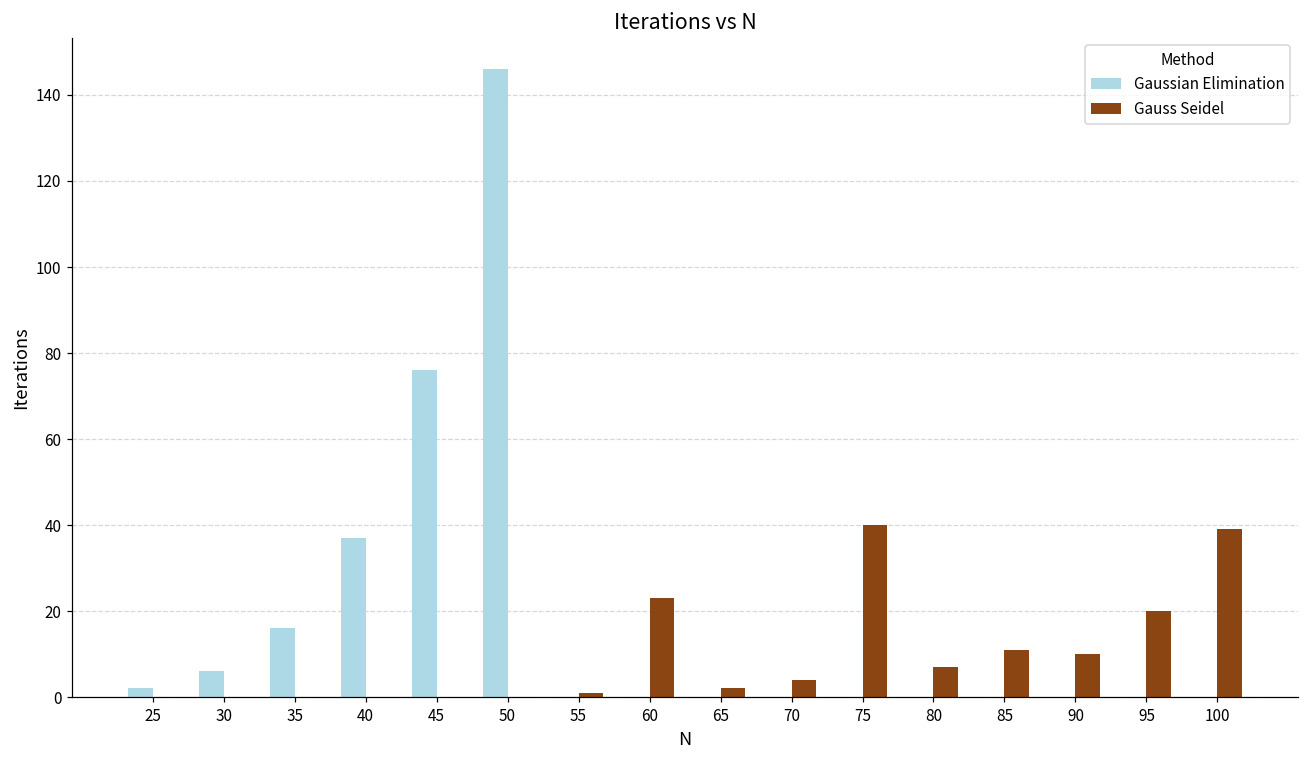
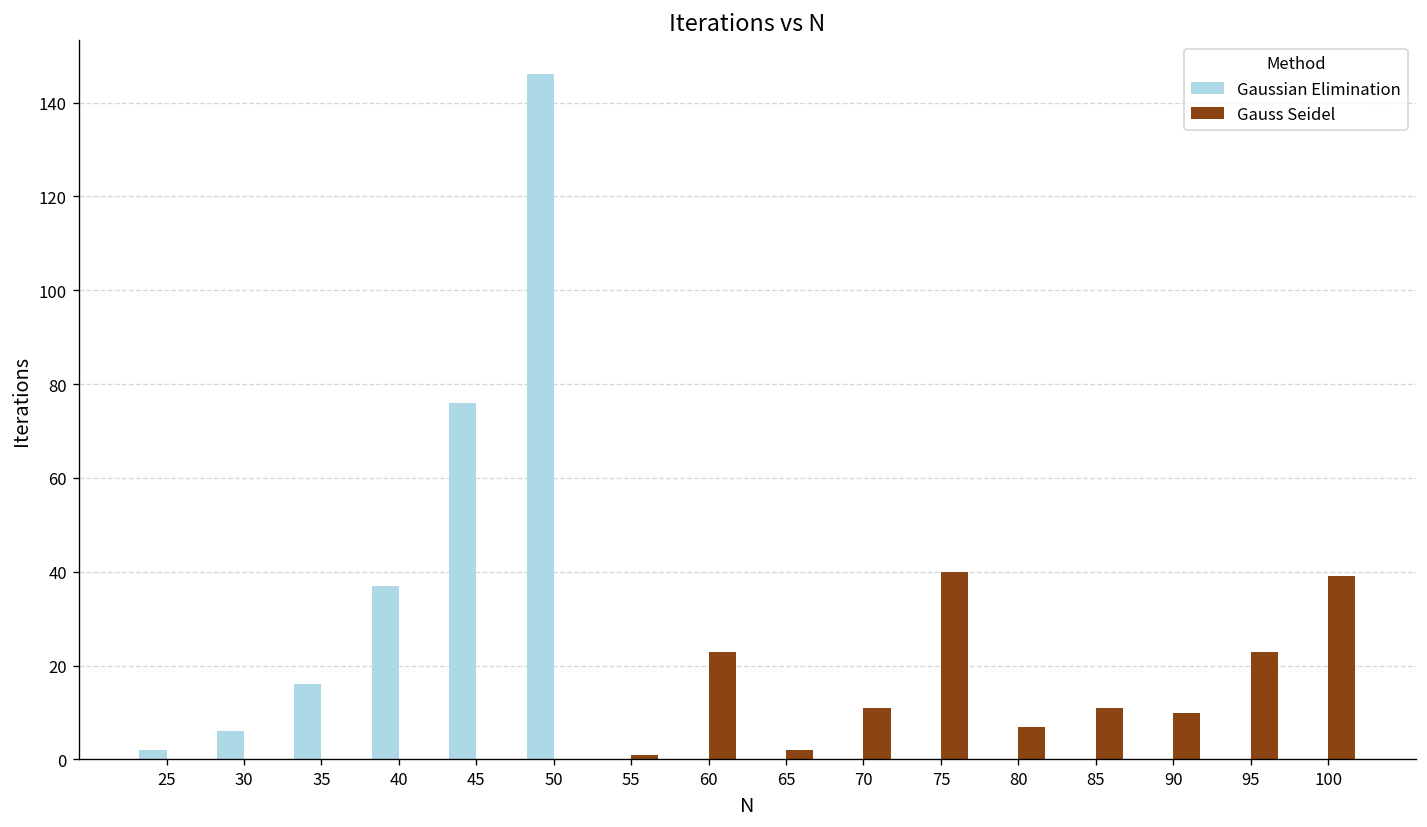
  {
    "Gaussian Elimination": {
      "25": 2,
      "30": 6,
      "35": 16,
      "40": 37,
      "45": 76,
      "50": 146,
      "55": 0,
      "60": 0,
      "65": 0,
      "70": 0,
      "75": 0,
      "80": 0,
      "85": 0,
      "90": 0,
      "95": 0,
      "100": 0
    },
    "Gauss Seidel": {
      "25": 0,
      "30": 0,
      "35": 0,
      "40": 0,
      "45": 0,
      "50": 0,
      "55": 1,
      "60": 23,
      "65": 2,
-     "70": 4,
+     "70": 11,
      "75": 40,
      "80": 7,
      "85": 11,
      "90": 10,
-     "95": 20,
+     "95": 23,
      "100": 39
    }
  }
